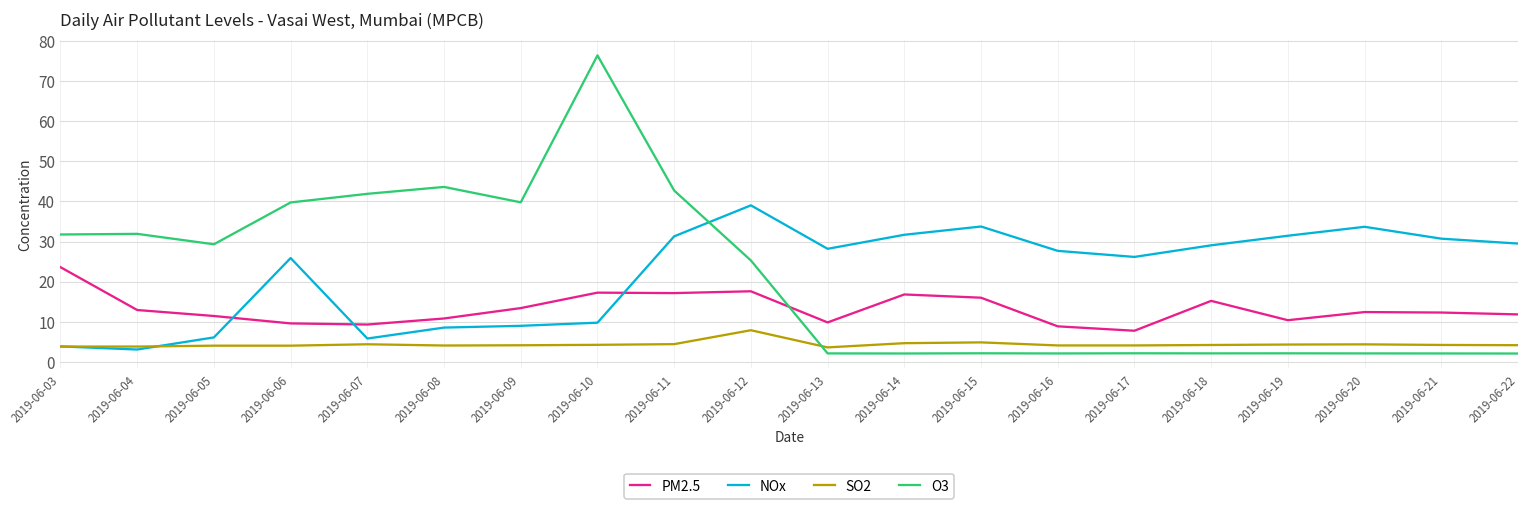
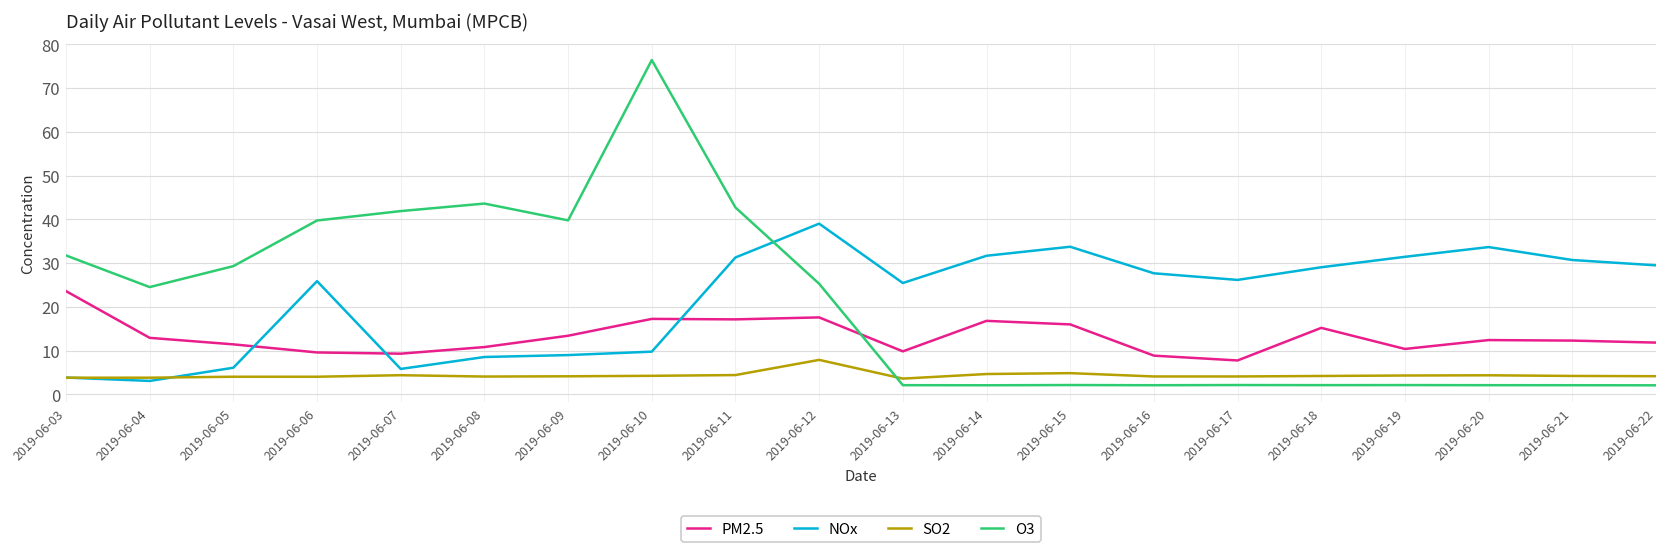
  {
    "PM2.5": {
      "2019-06-03": 24,
      "2019-06-04": 13,
      "2019-06-05": 11,
      "2019-06-06": 10,
      "2019-06-07": 9,
      "2019-06-08": 11,
      "2019-06-09": 13,
      "2019-06-10": 17,
      "2019-06-11": 17,
      "2019-06-12": 18,
      "2019-06-13": 10,
      "2019-06-14": 17,
      "2019-06-15": 16,
      "2019-06-16": 9,
      "2019-06-17": 8,
      "2019-06-18": 15,
      "2019-06-19": 10,
      "2019-06-20": 12,
      "2019-06-21": 12,
      "2019-06-22": 12
    },
    "NOx": {
      "2019-06-04": 3,
      "2019-06-05": 6,
      "2019-06-06": 26,
      "2019-06-07": 6,
      "2019-06-08": 9,
      "2019-06-09": 9,
      "2019-06-10": 10,
      "2019-06-11": 31,
      "2019-06-12": 39,
-     "2019-06-13": 28,
+     "2019-06-13": 25,
      "2019-06-14": 32,
      "2019-06-15": 34,
      "2019-06-16": 28,
      "2019-06-17": 26,
      "2019-06-18": 29,
      "2019-06-19": 31,
      "2019-06-20": 34,
      "2019-06-21": 31,
      "2019-06-22": 29
    },
    "SO2": {
      "2019-06-04": 4,
      "2019-06-05": 4,
      "2019-06-06": 4,
      "2019-06-07": 4,
      "2019-06-08": 4,
      "2019-06-09": 4,
      "2019-06-10": 4,
      "2019-06-11": 4,
      "2019-06-12": 8,
      "2019-06-13": 4,
      "2019-06-14": 5,
      "2019-06-15": 5,
      "2019-06-16": 4,
      "2019-06-17": 4,
      "2019-06-18": 4,
      "2019-06-19": 4,
      "2019-06-20": 4,
      "2019-06-21": 4,
      "2019-06-22": 4
    },
    "O3": {
      "2019-06-03": 32,
-     "2019-06-04": 32,
+     "2019-06-04": 25,
      "2019-06-05": 29,
      "2019-06-06": 40,
      "2019-06-07": 42,
      "2019-06-08": 44,
      "2019-06-09": 40,
      "2019-06-10": 76,
      "2019-06-11": 43,
      "2019-06-12": 25,
      "2019-06-13": 2,
      "2019-06-14": 2,
      "2019-06-15": 2,
      "2019-06-16": 2,
      "2019-06-17": 2,
      "2019-06-18": 2,
      "2019-06-19": 2,
      "2019-06-20": 2,
      "2019-06-21": 2,
      "2019-06-22": 2
    }
  }
